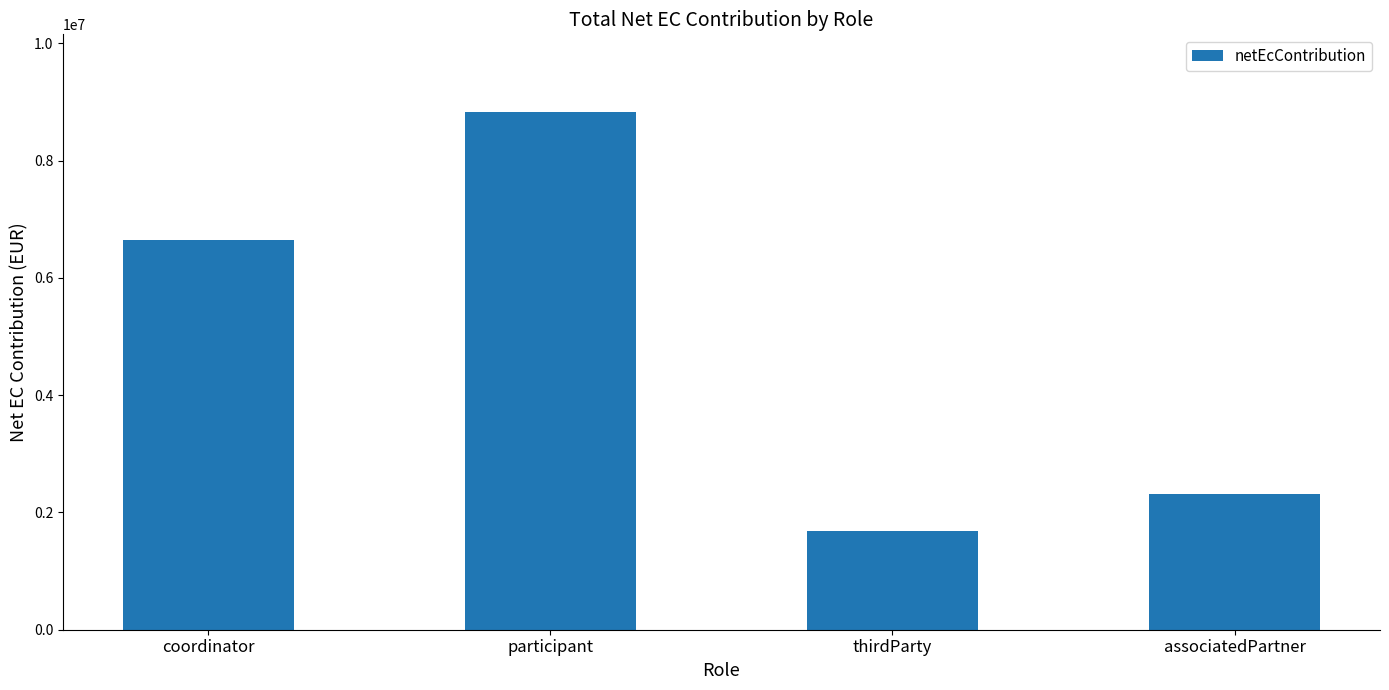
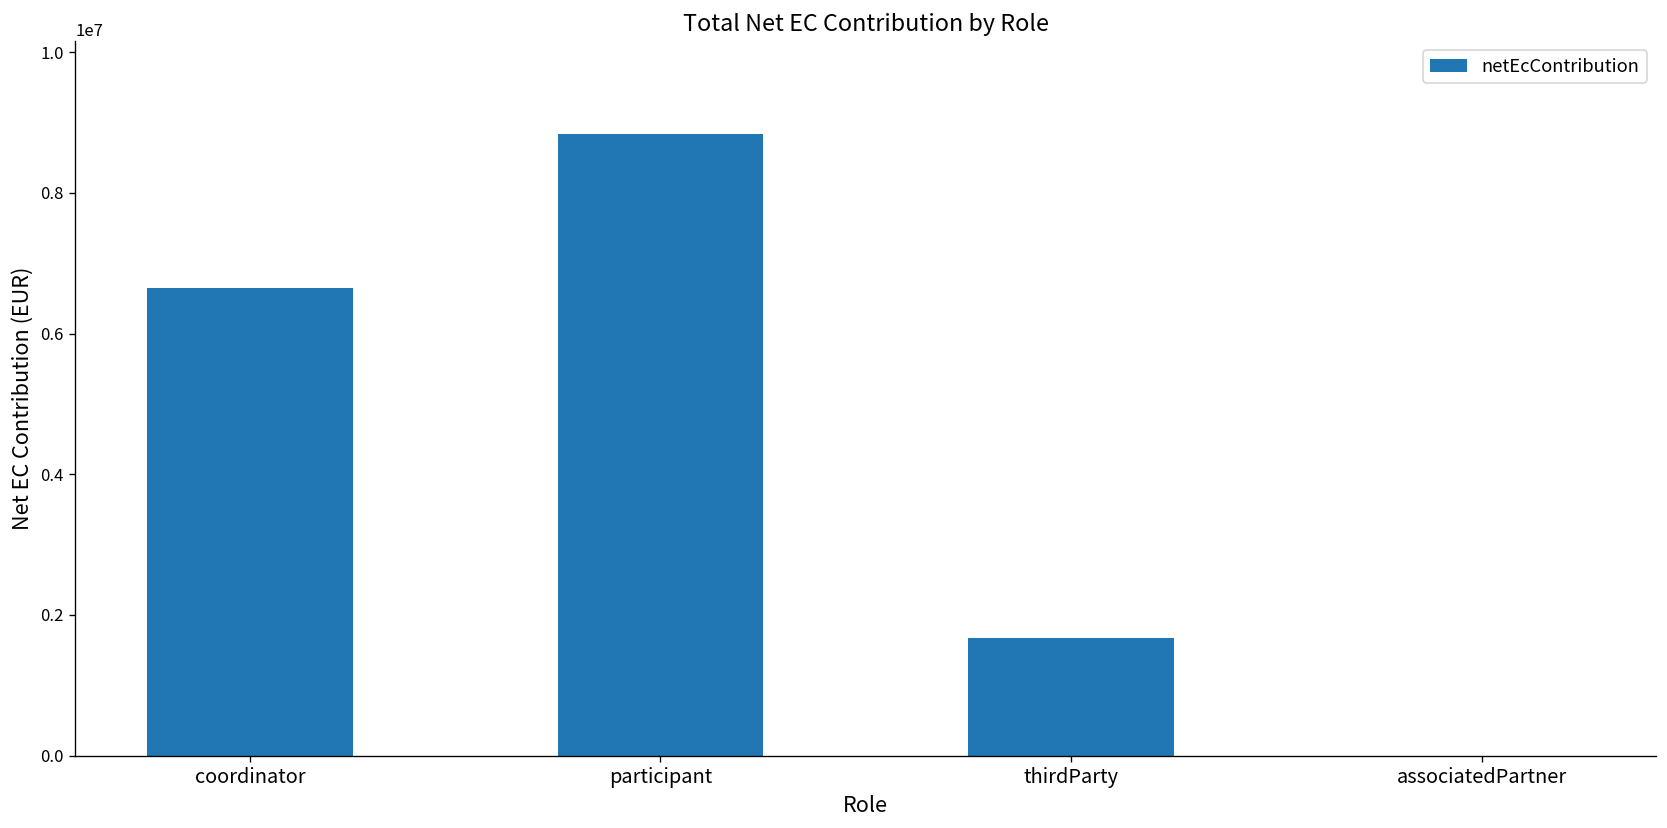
  {
    "coordinator": 6600000,
    "participant": 8800000,
    "thirdParty": 1700000,
-   "associatedPartner": 2300000
+   "associatedPartner": 0
  }
